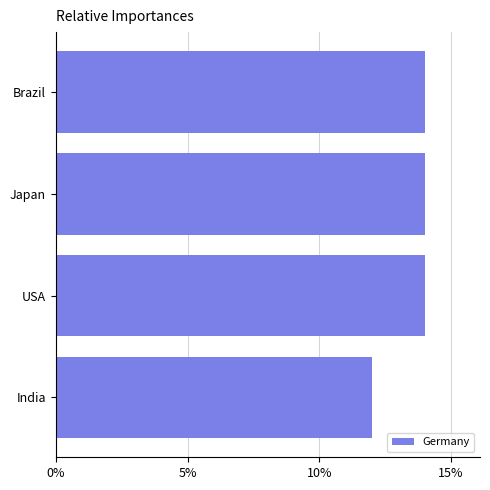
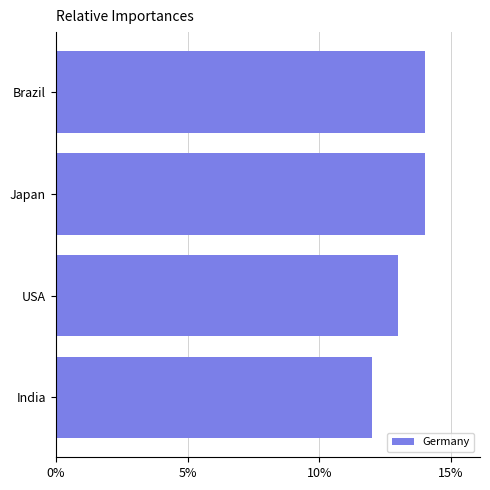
  {
    "Brazil": "14%",
    "Japan": "14%",
-   "USA": "14%",
+   "USA": "13%",
    "India": "12%"
  }
